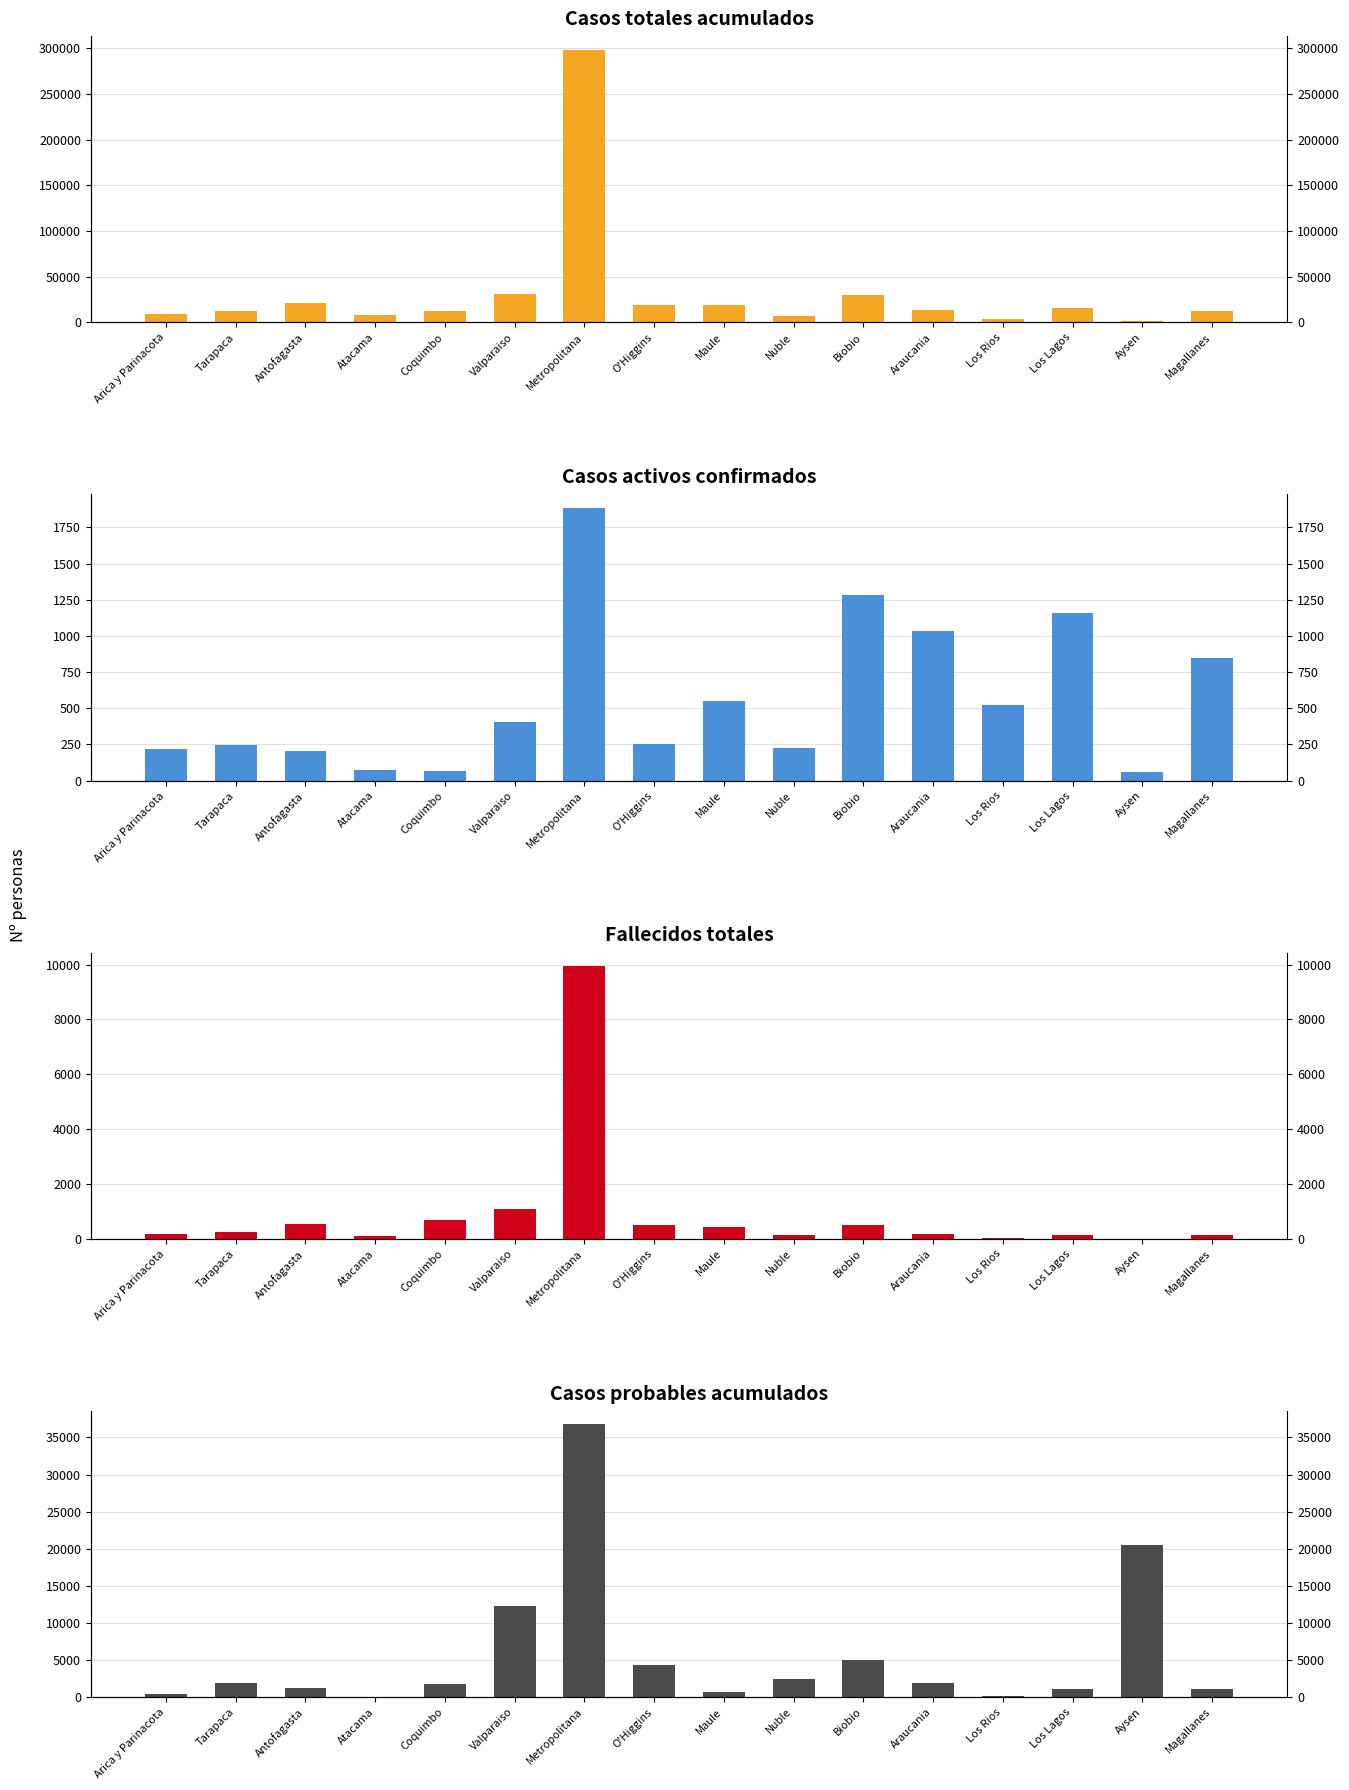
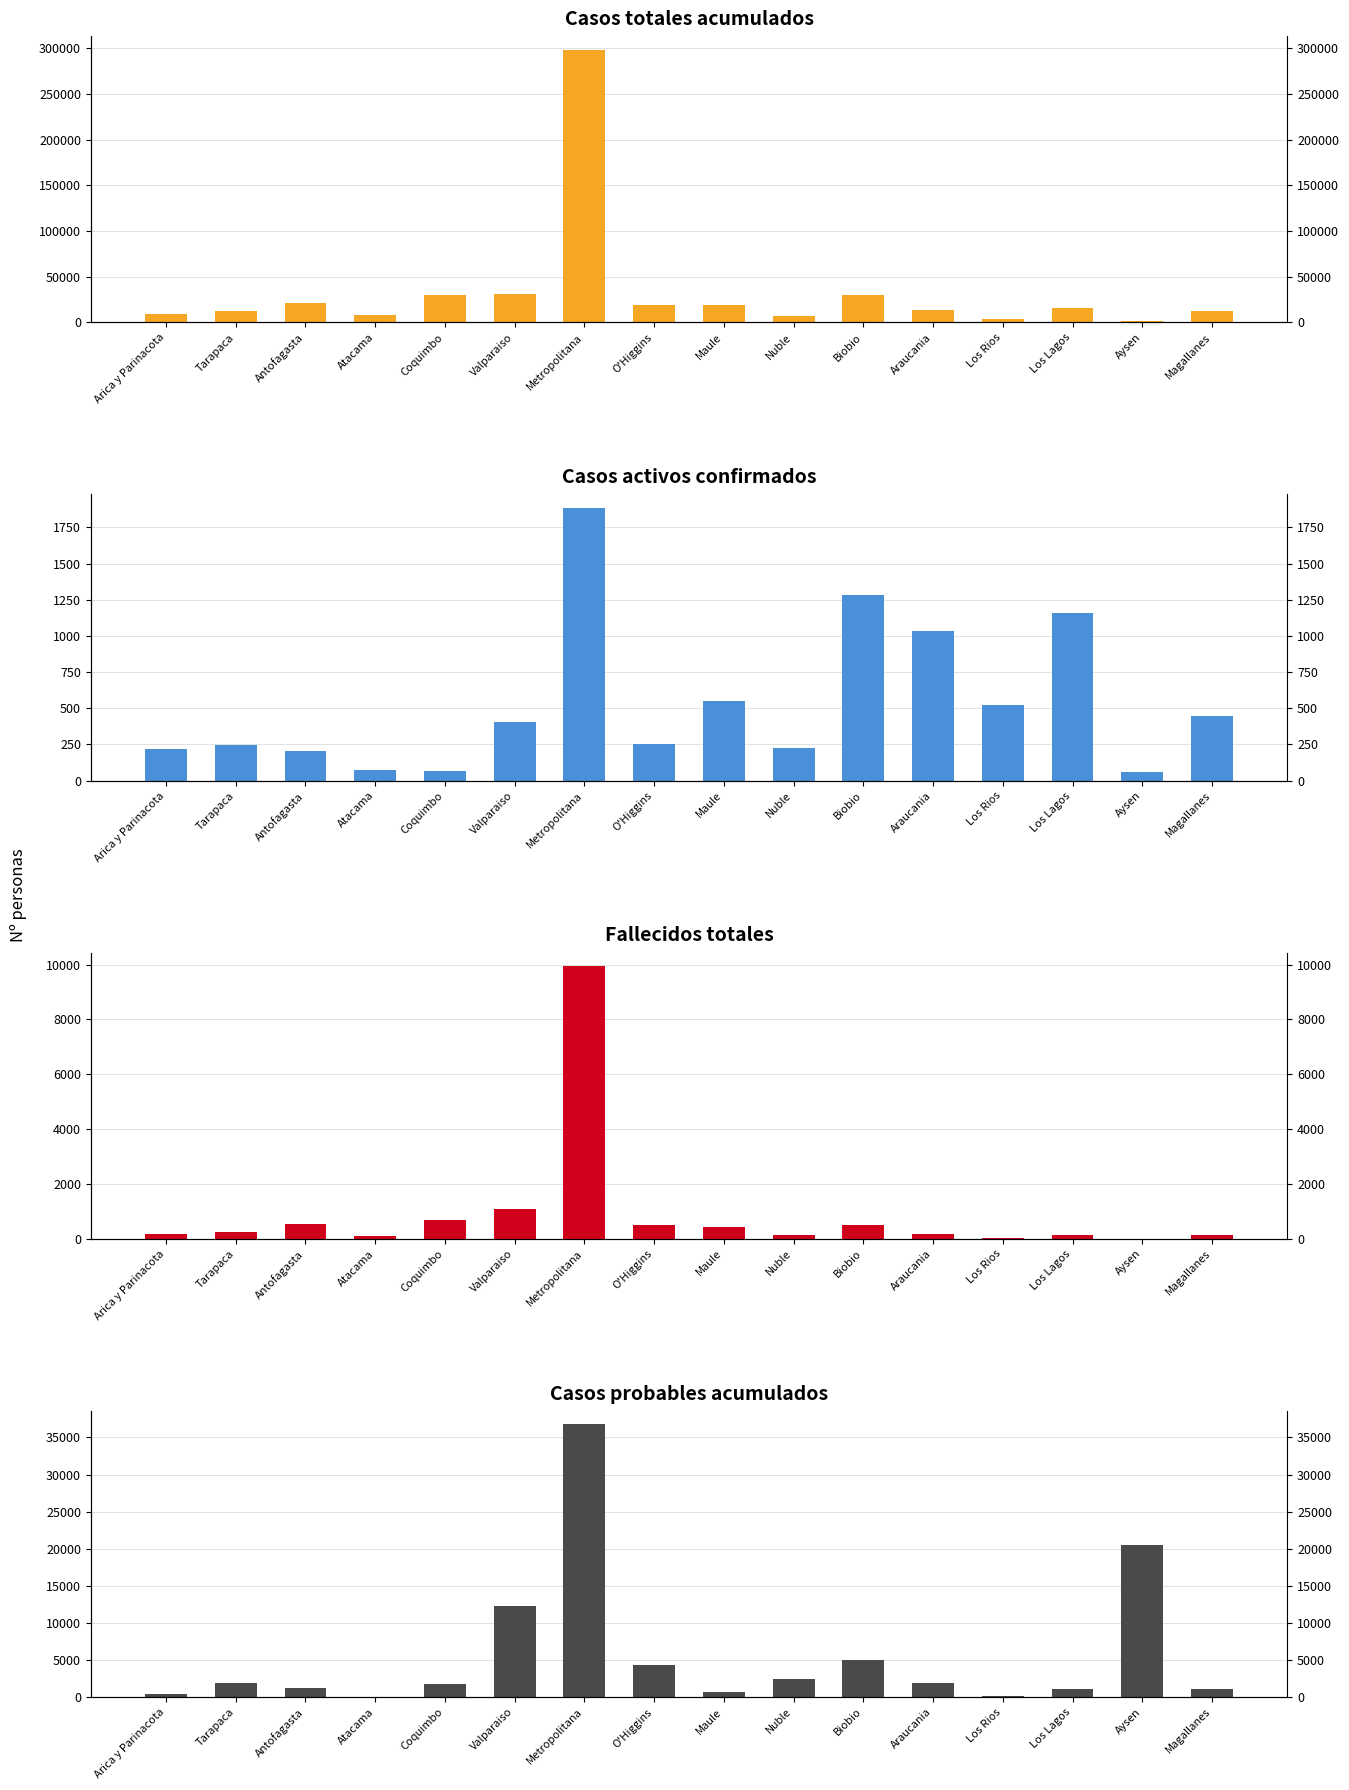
  {
    "Casos totales acumulados": {
      "Arica y Parinacota": 10000,
      "Tarapaca": 10000,
      "Antofagasta": 20000,
      "Atacama": 10000,
-     "Coquimbo": 10000,
+     "Coquimbo": 30000,
      "Valparaiso": 30000,
      "Metropolitana": 300000,
      "O'Higgins": 20000,
      "Maule": 20000,
      "Nuble": 10000,
      "Biobio": 30000,
      "Araucania": 10000,
      "Los Rios": 0,
      "Los Lagos": 20000,
      "Magallanes": 10000
    },
    "Casos activos confirmados": {
      "Arica y Parinacota": 220,
      "Tarapaca": 250,
      "Antofagasta": 200,
      "Atacama": 80,
      "Coquimbo": 70,
      "Valparaiso": 400,
      "Metropolitana": 1880,
      "O'Higgins": 260,
      "Maule": 550,
      "Nuble": 230,
      "Biobio": 1280,
      "Araucania": 1030,
      "Los Rios": 520,
      "Los Lagos": 1160,
      "Aysen": 60,
-     "Magallanes": 850
+     "Magallanes": 450
    },
    "Fallecidos totales": {
      "Arica y Parinacota": 200,
      "Tarapaca": 200,
      "Antofagasta": 500,
      "Atacama": 100,
      "Coquimbo": 700,
      "Valparaiso": 1100,
      "Metropolitana": 9900,
      "O'Higgins": 500,
      "Maule": 400,
      "Nuble": 200,
      "Biobio": 500,
      "Araucania": 200,
      "Los Lagos": 100,
      "Magallanes": 100
    },
    "Casos probables acumulados": {
      "Arica y Parinacota": 0,
      "Tarapaca": 2000,
      "Antofagasta": 1000,
      "Coquimbo": 2000,
      "Valparaiso": 12000,
      "Metropolitana": 37000,
      "O'Higgins": 4000,
      "Maule": 1000,
      "Nuble": 2000,
      "Biobio": 5000,
      "Araucania": 2000,
      "Los Lagos": 1000,
      "Aysen": 20000,
      "Magallanes": 1000
    }
  }
